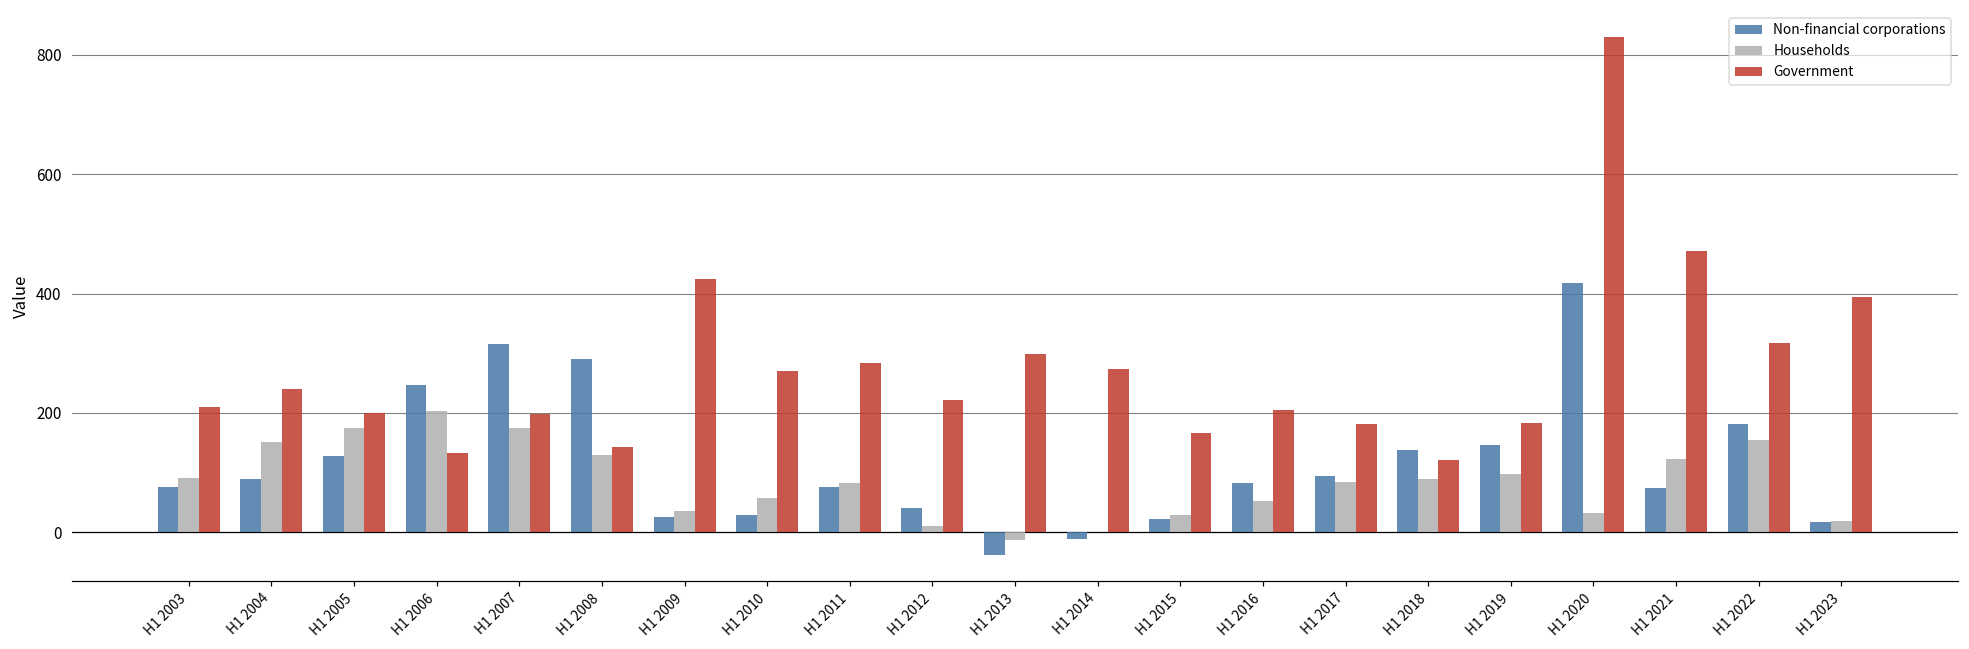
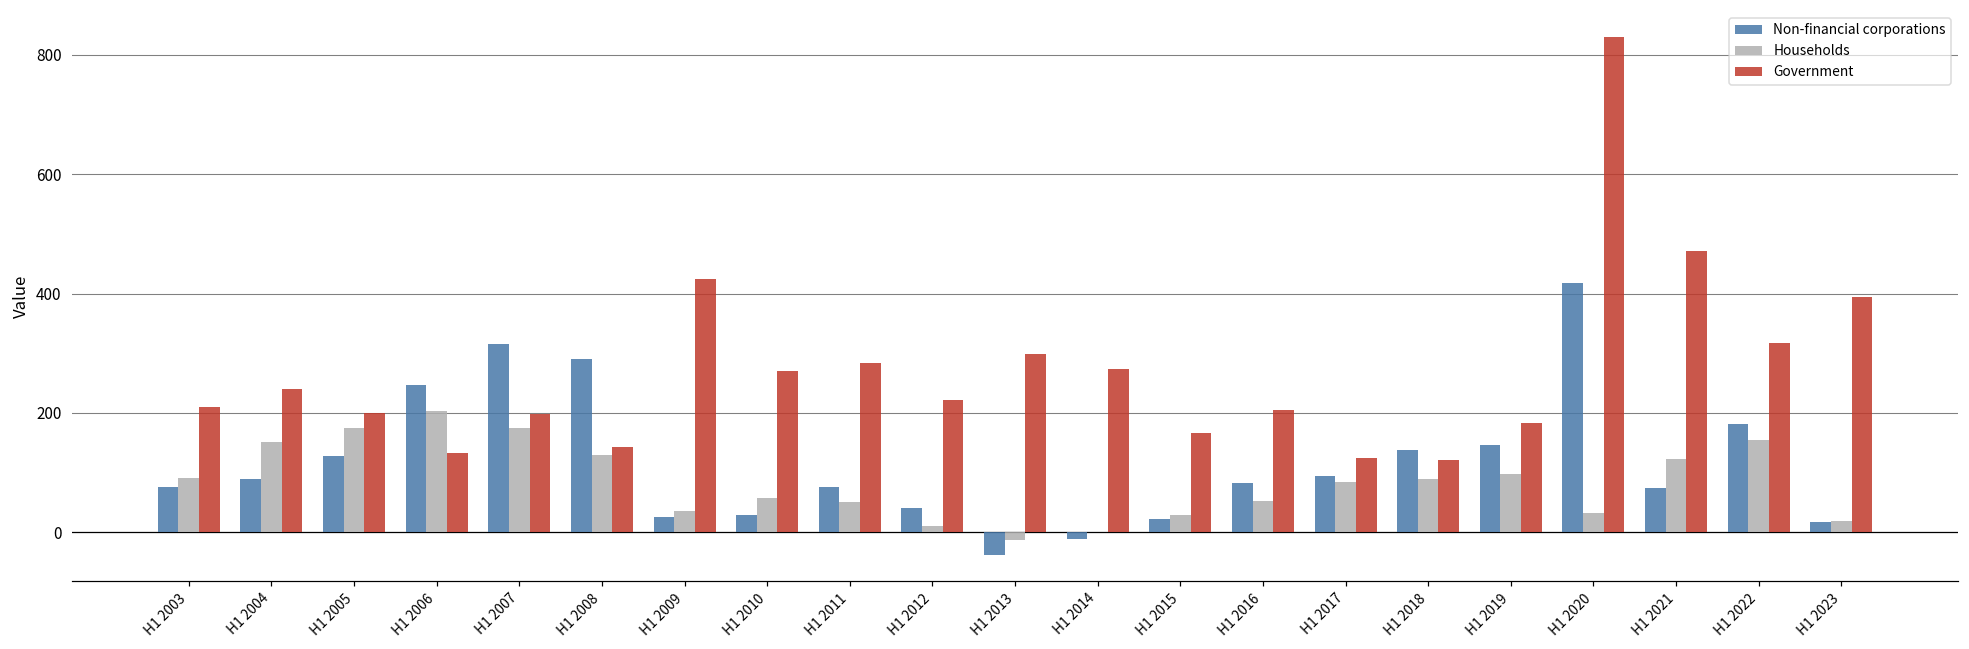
  {
    "Non-financial corporations": {
      "H1 2003": 80,
      "H1 2004": 90,
      "H1 2005": 130,
      "H1 2006": 250,
      "H1 2007": 310,
      "H1 2008": 290,
      "H1 2009": 30,
      "H1 2010": 30,
      "H1 2011": 80,
      "H1 2012": 40,
      "H1 2013": -40,
      "H1 2014": -10,
      "H1 2015": 20,
      "H1 2016": 80,
      "H1 2017": 90,
      "H1 2018": 140,
      "H1 2019": 150,
      "H1 2020": 420,
      "H1 2021": 70,
      "H1 2022": 180,
      "H1 2023": 20
    },
    "Households": {
      "H1 2003": 90,
      "H1 2004": 150,
      "H1 2005": 180,
      "H1 2006": 200,
      "H1 2007": 180,
      "H1 2008": 130,
      "H1 2009": 40,
      "H1 2010": 60,
-     "H1 2011": 80,
+     "H1 2011": 50,
      "H1 2012": 10,
      "H1 2013": -10,
      "H1 2015": 30,
      "H1 2016": 50,
      "H1 2017": 80,
      "H1 2018": 90,
      "H1 2019": 100,
      "H1 2020": 30,
      "H1 2021": 120,
      "H1 2022": 150,
      "H1 2023": 20
    },
    "Government": {
      "H1 2003": 210,
      "H1 2004": 240,
      "H1 2005": 200,
      "H1 2006": 130,
      "H1 2007": 200,
      "H1 2008": 140,
      "H1 2009": 420,
      "H1 2010": 270,
      "H1 2011": 280,
      "H1 2012": 220,
      "H1 2013": 300,
      "H1 2014": 270,
      "H1 2015": 170,
      "H1 2016": 210,
-     "H1 2017": 180,
+     "H1 2017": 120,
      "H1 2018": 120,
      "H1 2019": 180,
      "H1 2020": 830,
      "H1 2021": 470,
      "H1 2022": 320,
      "H1 2023": 390
    }
  }
